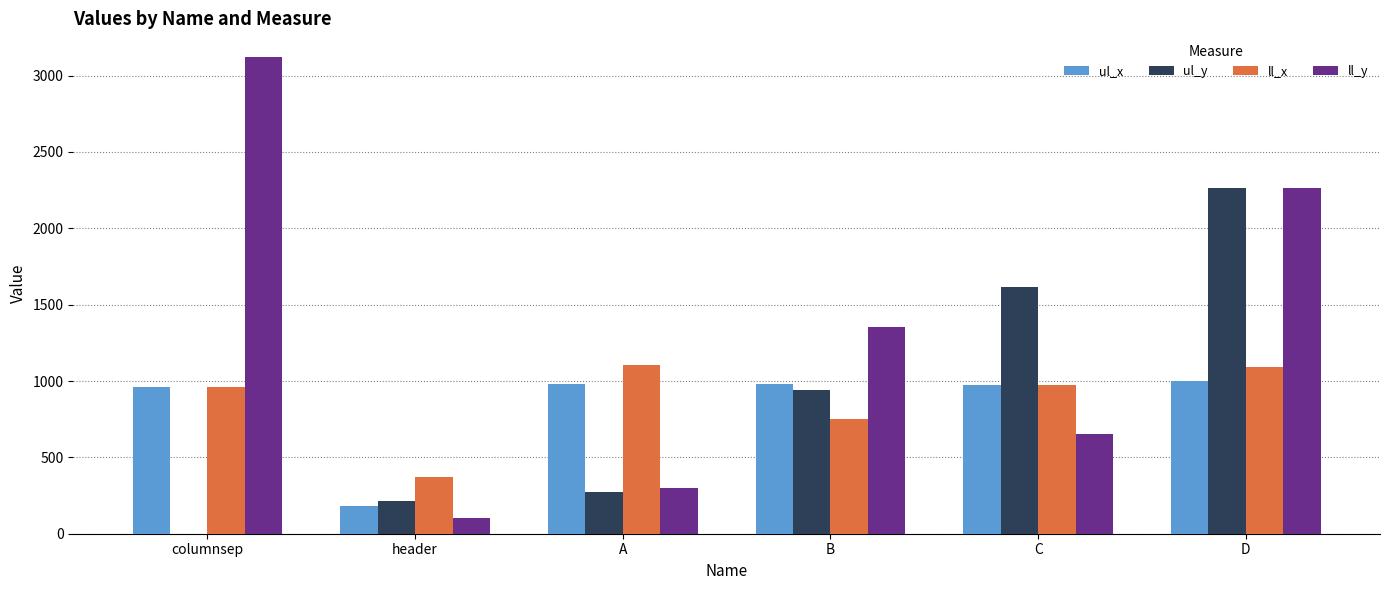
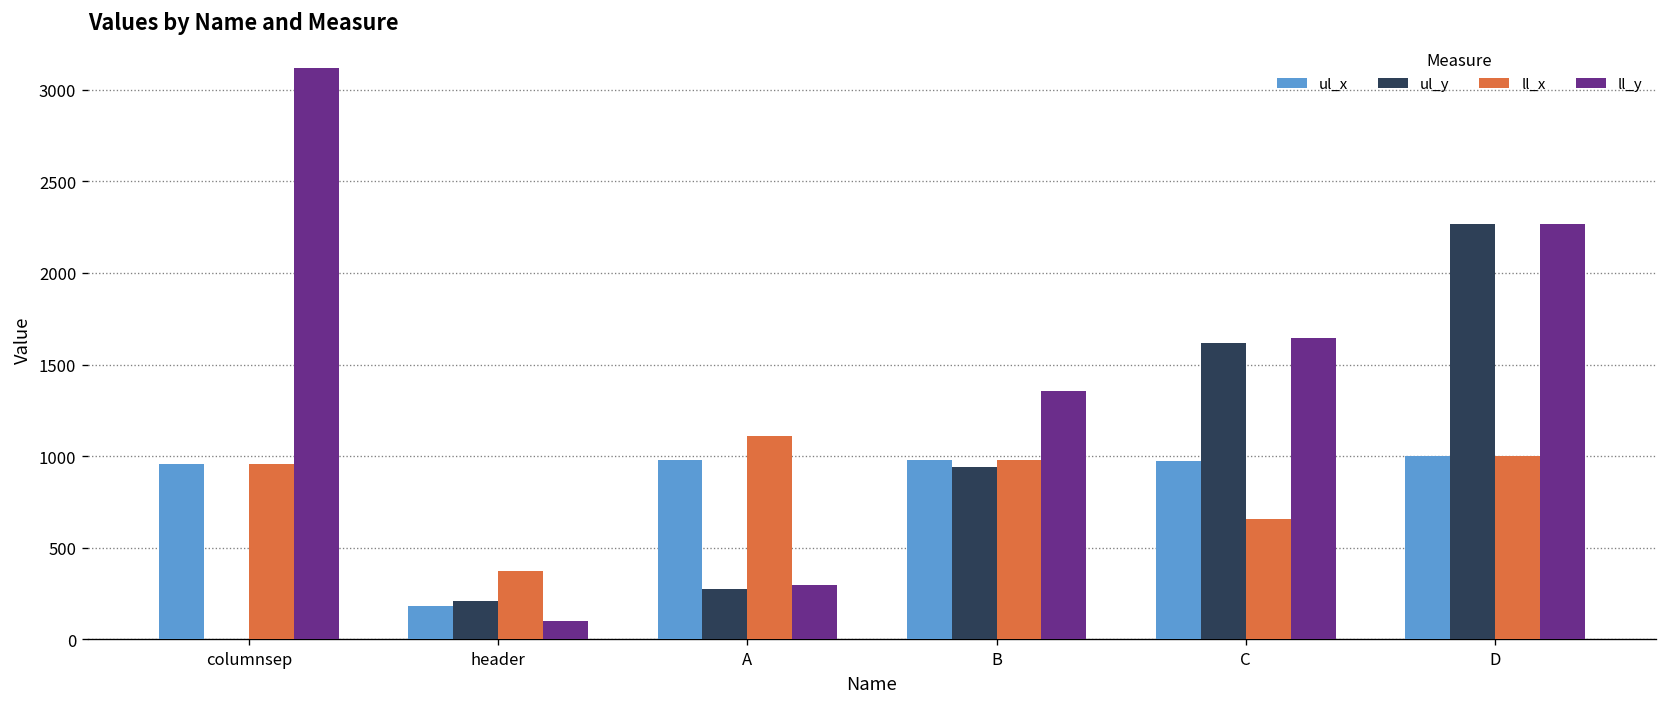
  {
    "ul_x": {
      "columnsep": 960,
      "header": 180,
      "A": 980,
      "B": 980,
      "C": 970,
      "D": 1000
    },
    "ul_y": {
      "columnsep": 0,
      "header": 210,
      "A": 270,
      "B": 940,
      "C": 1620,
      "D": 2270
    },
    "ll_x": {
      "columnsep": 960,
      "header": 370,
      "A": 1110,
-     "B": 750,
-     "C": 970,
-     "D": 1090
+     "B": 980,
+     "C": 660,
+     "D": 1000
    },
    "ll_y": {
      "columnsep": 3120,
      "header": 100,
      "A": 300,
      "B": 1360,
-     "C": 650,
+     "C": 1650,
      "D": 2270
    }
  }
